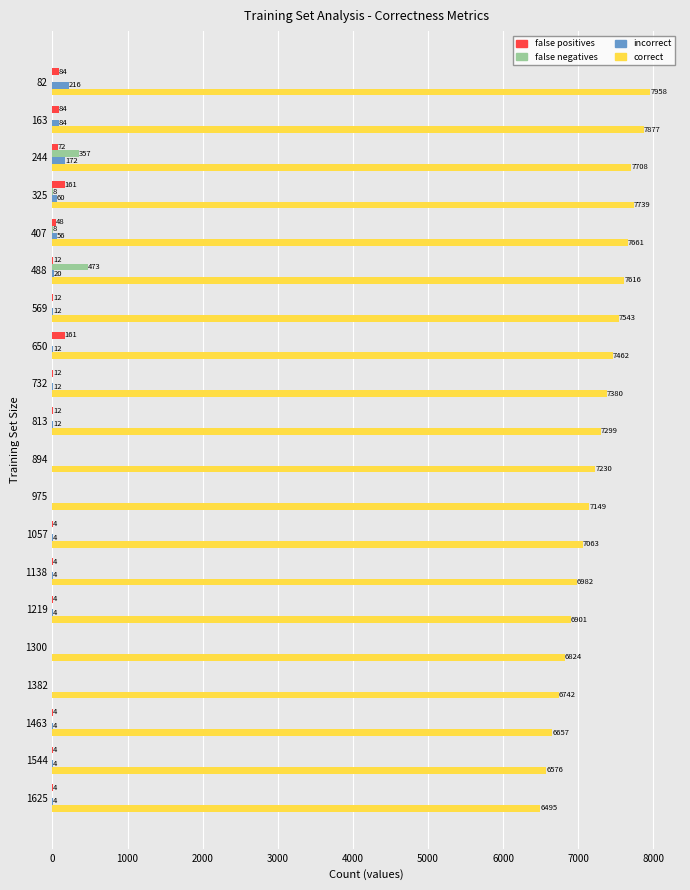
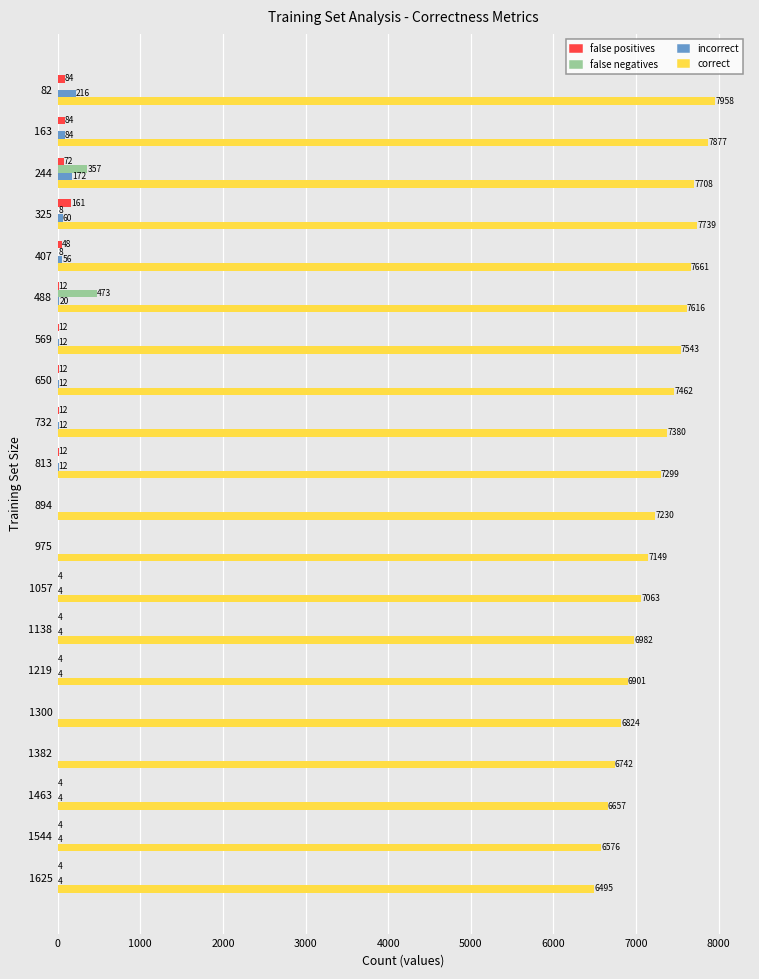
  {
    "false positives": {
      "82": 84,
      "163": 84,
      "244": 72,
      "325": 161,
      "407": 48,
      "488": 12,
      "569": 12,
-     "650": 161,
+     "650": 12,
      "732": 12,
      "813": 12,
      "1057": 4,
      "1138": 4,
      "1219": 4,
      "1463": 4,
      "1544": 4,
      "1625": 4
    },
    "false negatives": {
      "244": 357,
      "325": 8,
      "407": 8,
      "488": 473
    },
    "incorrect": {
      "82": 216,
      "163": 84,
      "244": 172,
      "325": 60,
      "407": 56,
      "488": 20,
      "569": 12,
      "650": 12,
      "732": 12,
      "813": 12,
      "1057": 4,
      "1138": 4,
      "1219": 4,
      "1463": 4,
      "1544": 4,
      "1625": 4
    },
    "correct": {
      "82": 7958,
      "163": 7877,
      "244": 7708,
      "325": 7739,
      "407": 7661,
      "488": 7616,
      "569": 7543,
      "650": 7462,
      "732": 7380,
      "813": 7299,
      "894": 7230,
      "975": 7149,
      "1057": 7063,
      "1138": 6982,
      "1219": 6901,
      "1300": 6824,
      "1382": 6742,
      "1463": 6657,
      "1544": 6576,
      "1625": 6495
    }
  }
